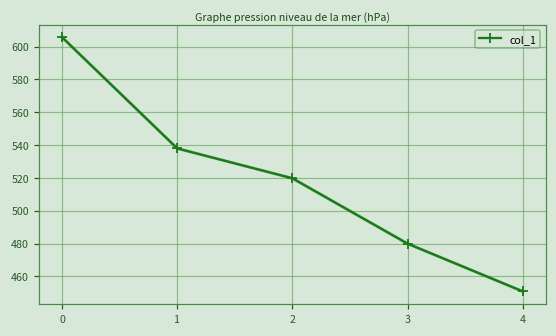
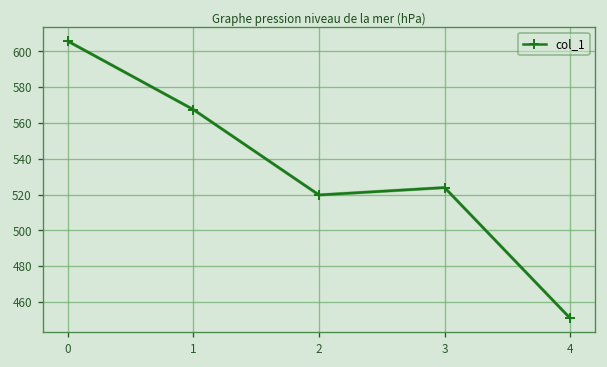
  {
    "0": 606,
-   "1": 538,
+   "1": 567,
    "2": 520,
-   "3": 480,
+   "3": 524,
    "4": 451
  }
